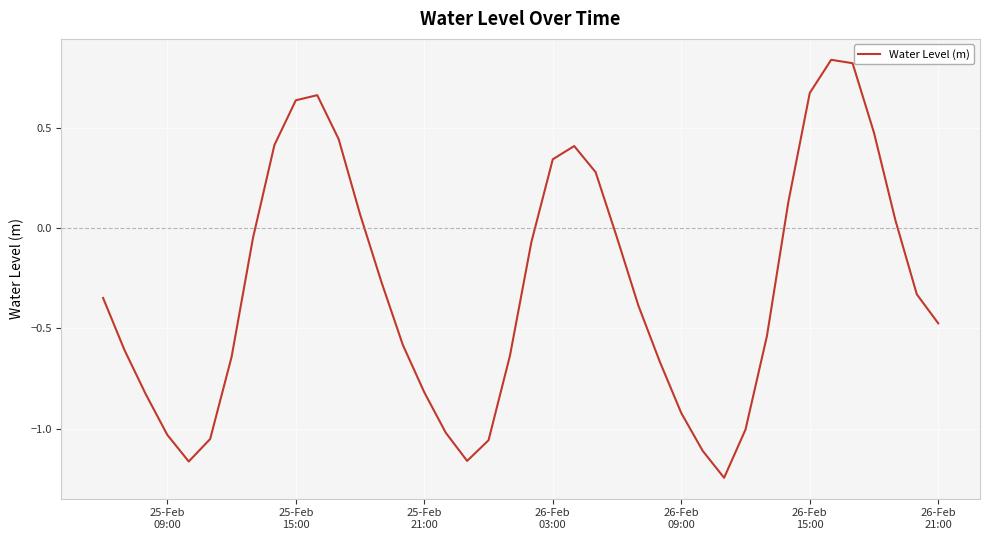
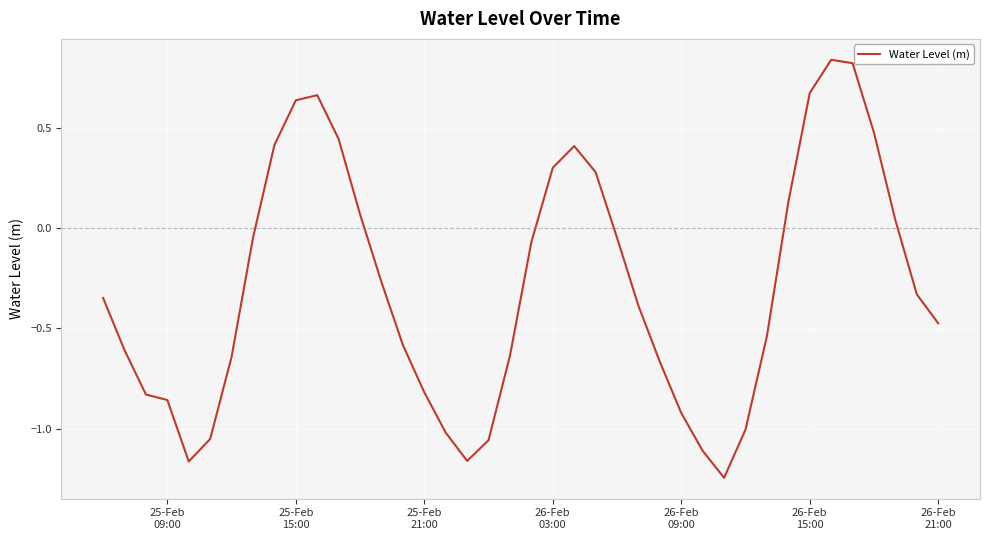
  {
-   "25-Feb 09:00": -1.03,
+   "25-Feb 09:00": -0.86,
    "25-Feb 15:00": 0.64,
    "25-Feb 21:00": -0.82,
-   "26-Feb 03:00": 0.34,
+   "26-Feb 03:00": 0.30,
    "26-Feb 09:00": -0.92,
    "26-Feb 15:00": 0.67,
    "26-Feb 21:00": -0.47
  }
